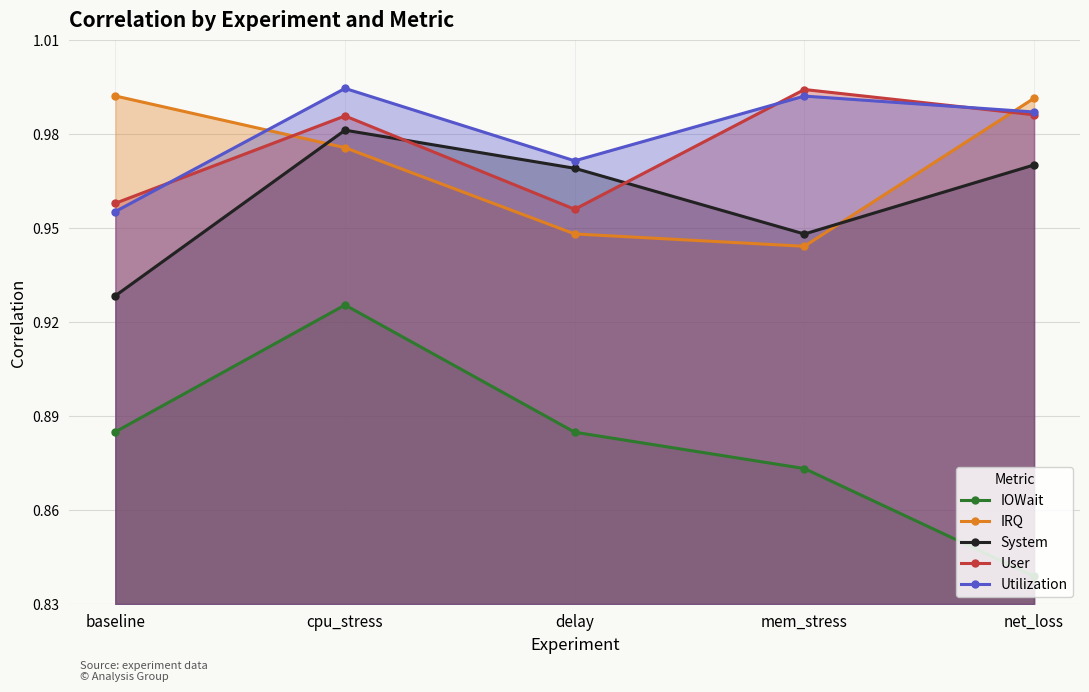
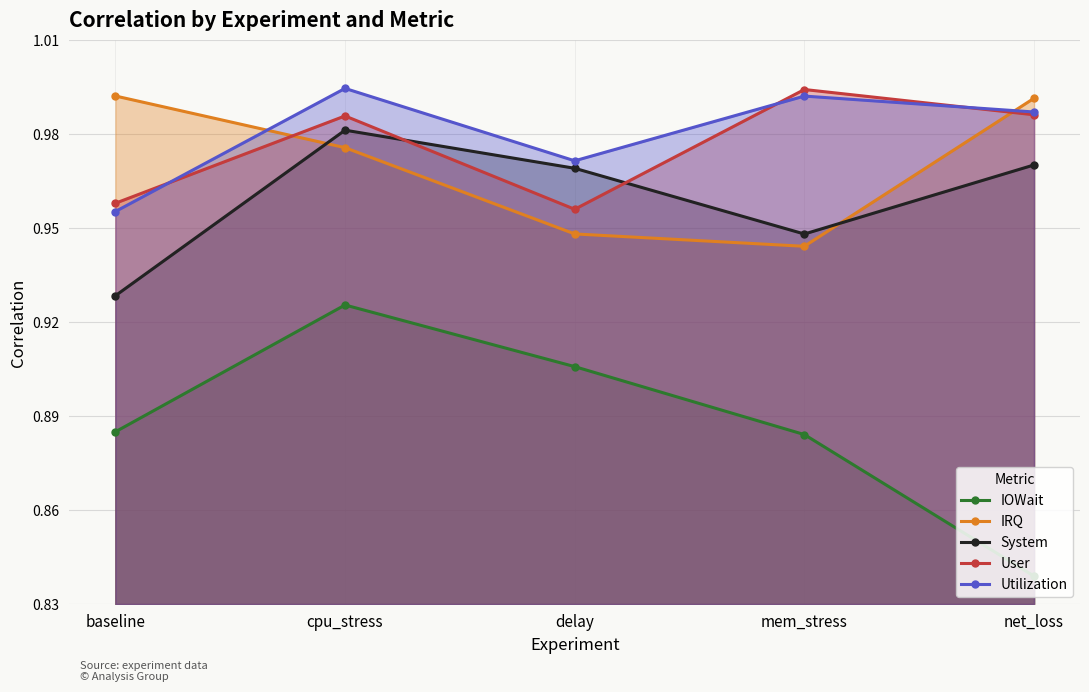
  {
    "IOWait": {
      "baseline": 0.885,
      "cpu_stress": 0.926,
-     "delay": 0.885,
-     "mem_stress": 0.873
+     "delay": 0.906,
+     "mem_stress": 0.884
    },
    "IRQ": {
      "baseline": 0.992,
      "cpu_stress": 0.976,
      "delay": 0.948,
      "mem_stress": 0.944,
      "net_loss": 0.992
    },
    "System": {
      "baseline": 0.928,
      "cpu_stress": 0.981,
      "delay": 0.969,
      "mem_stress": 0.948,
      "net_loss": 0.970
    },
    "User": {
      "baseline": 0.958,
      "cpu_stress": 0.986,
      "delay": 0.956,
      "mem_stress": 0.994,
      "net_loss": 0.986
    },
    "Utilization": {
      "baseline": 0.955,
      "cpu_stress": 0.995,
      "delay": 0.972,
      "mem_stress": 0.992,
      "net_loss": 0.987
    }
  }
